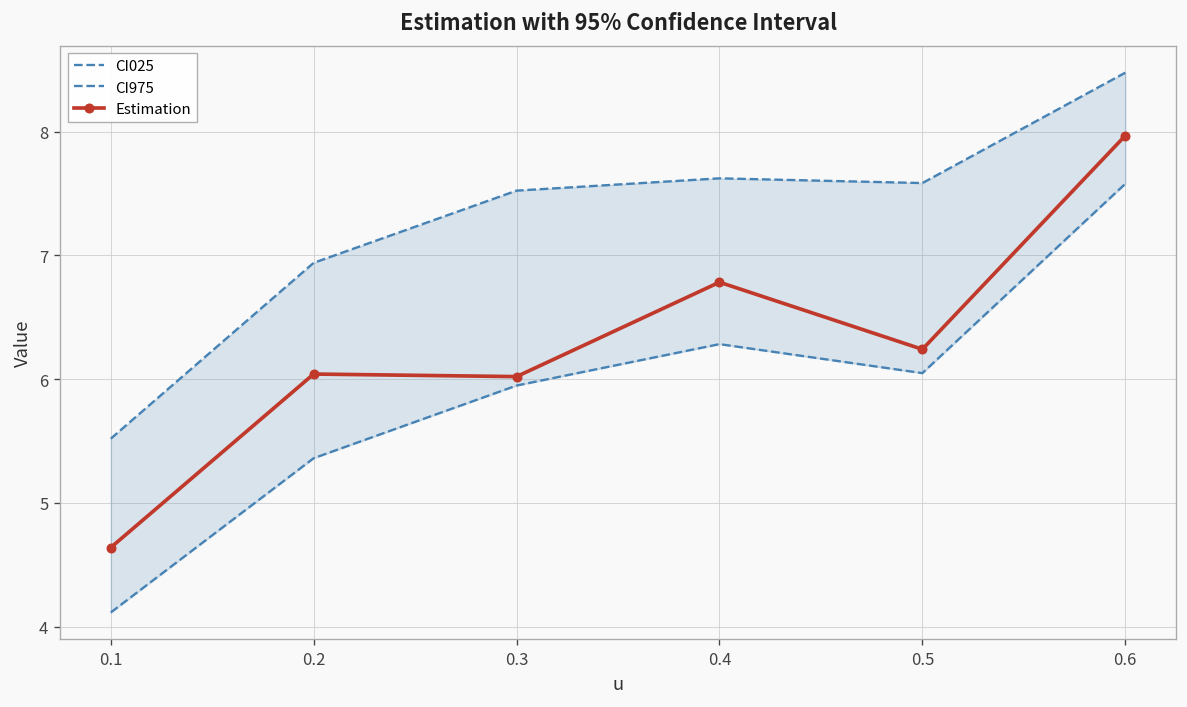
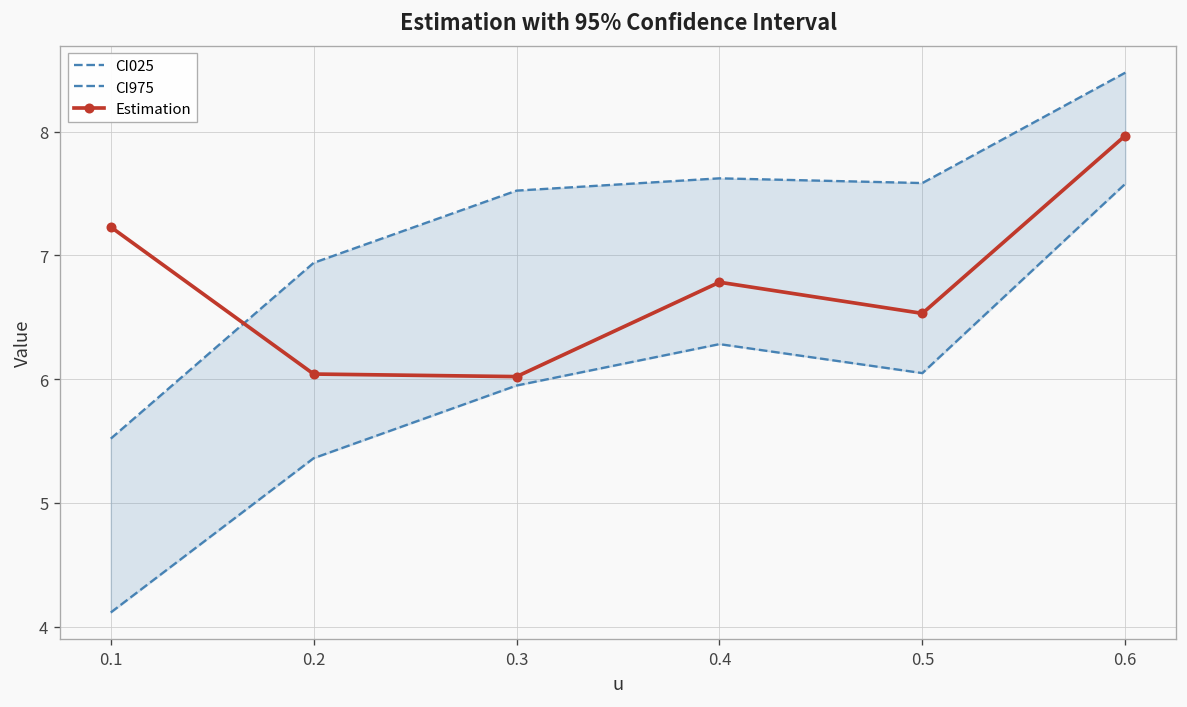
  {
    "Estimation": {
-     "0.1": 4.64,
+     "0.1": 7.23,
      "0.2": 6.04,
      "0.3": 6.02,
      "0.4": 6.78,
-     "0.5": 6.24,
+     "0.5": 6.53,
      "0.6": 7.97
    }
  }
